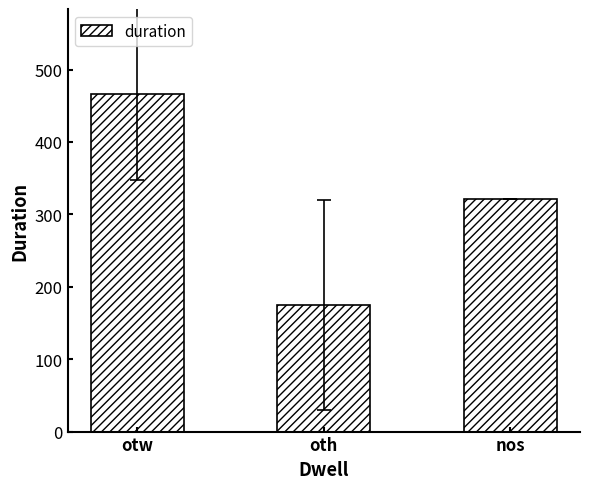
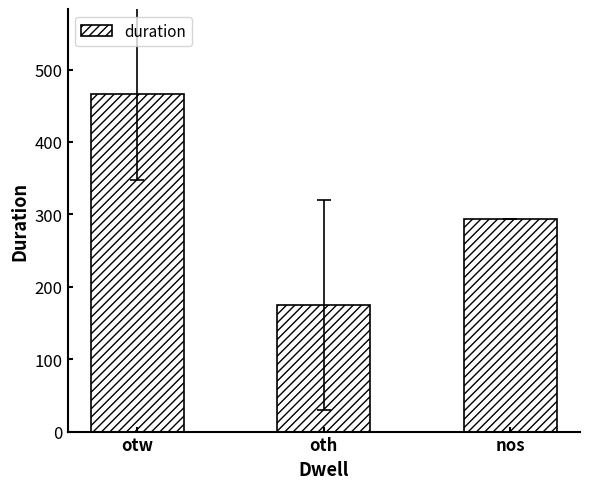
  {
    "duration": {
      "otw": 470,
      "oth": 180,
-     "nos": 320
+     "nos": 290
    }
  }
